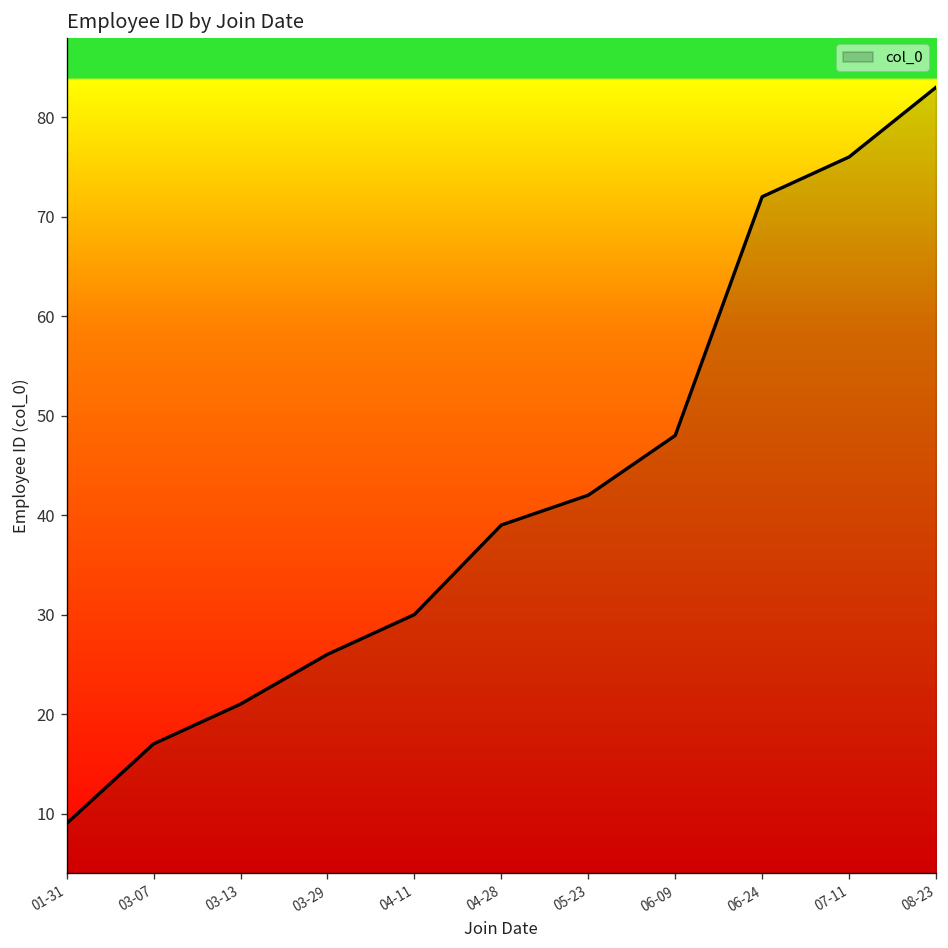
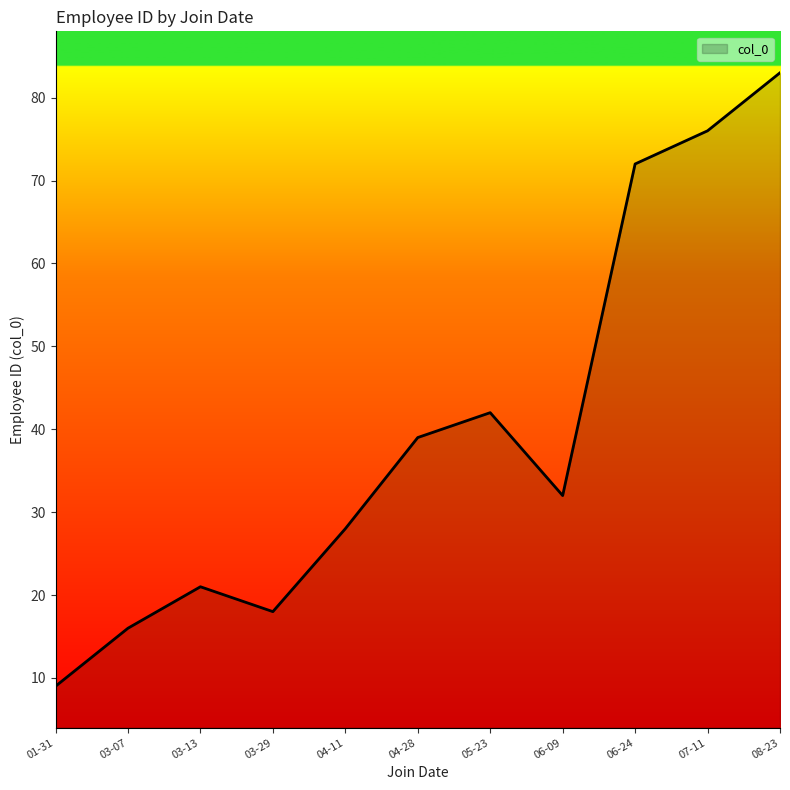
  {
    "01-31": 9,
-   "03-07": 17,
+   "03-07": 16,
    "03-13": 21,
-   "03-29": 26,
-   "04-11": 30,
+   "03-29": 18,
+   "04-11": 28,
    "04-28": 39,
    "05-23": 42,
-   "06-09": 48,
+   "06-09": 32,
    "06-24": 72,
    "07-11": 76,
    "08-23": 83
  }
